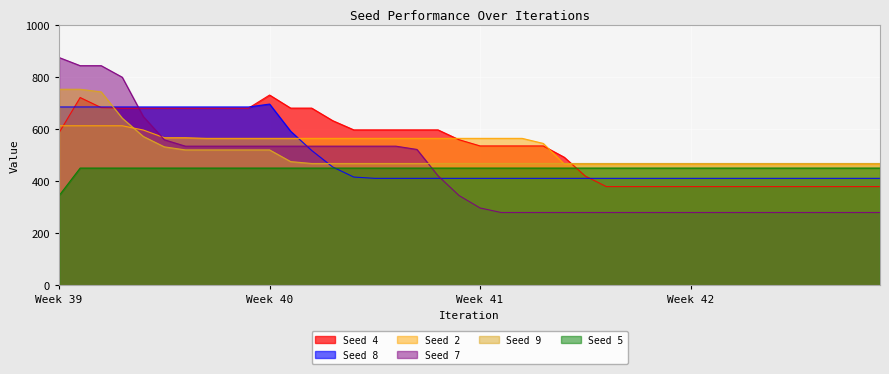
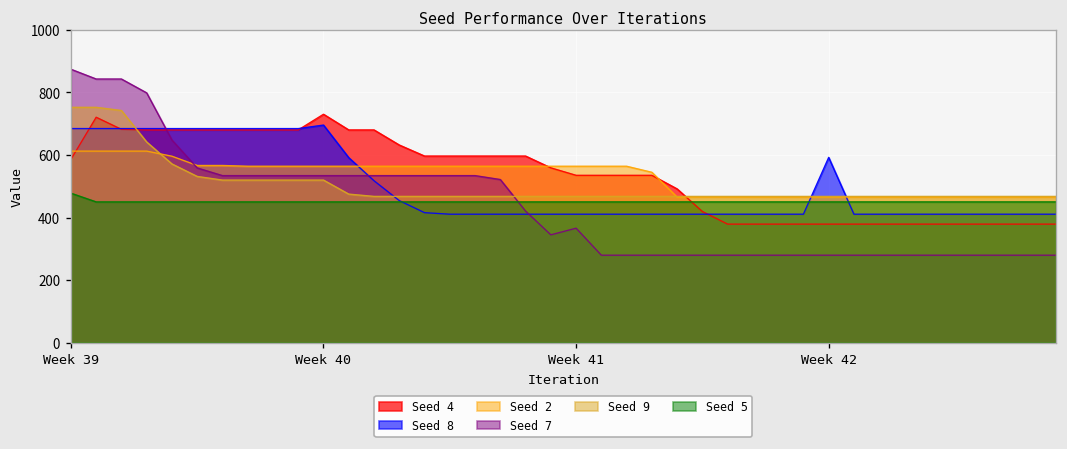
  {
    "Seed 4": {
      "Week 39": 590,
      "Week 40": 730,
      "Week 41": 540,
      "Week 42": 380
    },
    "Seed 8": {
      "Week 39": 680,
      "Week 40": 700,
      "Week 41": 410,
-     "Week 42": 410
+     "Week 42": 590
    },
    "Seed 7": {
      "Week 39": 870,
      "Week 40": 530,
-     "Week 41": 300,
+     "Week 41": 370,
      "Week 42": 280
    },
    "Seed 5": {
-     "Week 39": 340,
+     "Week 39": 480,
      "Week 40": 450,
      "Week 41": 450,
      "Week 42": 450
    }
  }
